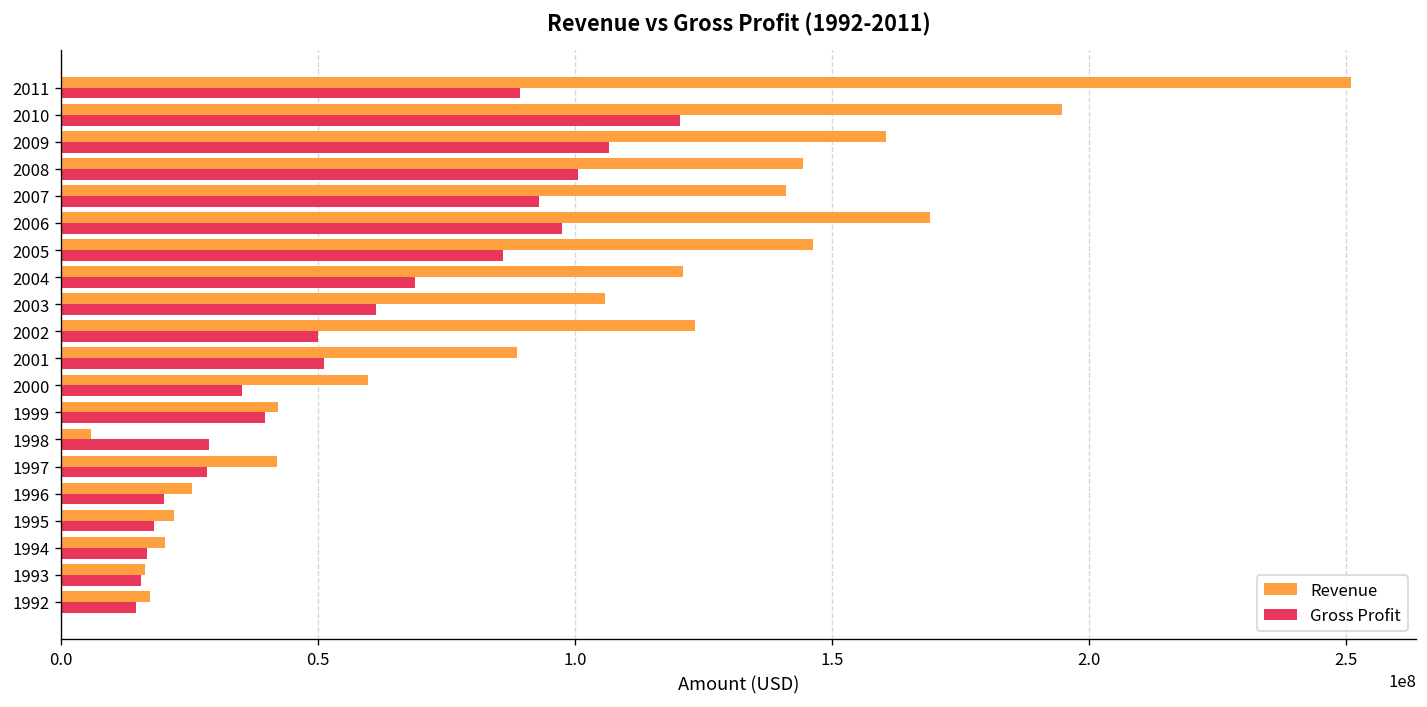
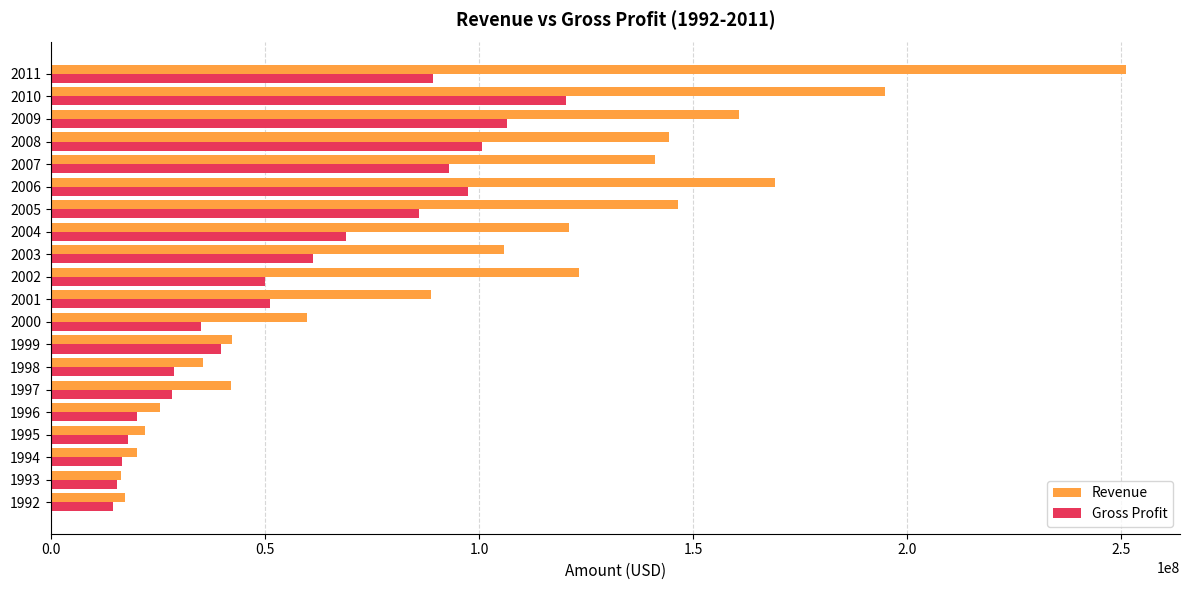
  {
    "Revenue": {
      "2011": 251000000,
      "2010": 195000000,
      "2009": 161000000,
      "2008": 144000000,
      "2007": 141000000,
      "2006": 169000000,
      "2005": 146000000,
      "2004": 121000000,
      "2003": 106000000,
      "2002": 123000000,
      "2001": 89000000,
      "2000": 60000000,
      "1999": 42000000,
-     "1998": 6000000,
+     "1998": 36000000,
      "1997": 42000000,
      "1996": 25000000,
      "1995": 22000000,
      "1994": 20000000,
      "1993": 16000000,
      "1992": 17000000
    },
    "Gross Profit": {
      "2011": 89000000,
      "2010": 120000000,
      "2009": 107000000,
      "2008": 101000000,
      "2007": 93000000,
      "2006": 98000000,
      "2005": 86000000,
      "2004": 69000000,
      "2003": 61000000,
      "2002": 50000000,
      "2001": 51000000,
      "2000": 35000000,
      "1999": 40000000,
      "1998": 29000000,
      "1997": 28000000,
      "1996": 20000000,
      "1995": 18000000,
      "1994": 17000000,
      "1993": 16000000,
      "1992": 15000000
    }
  }
